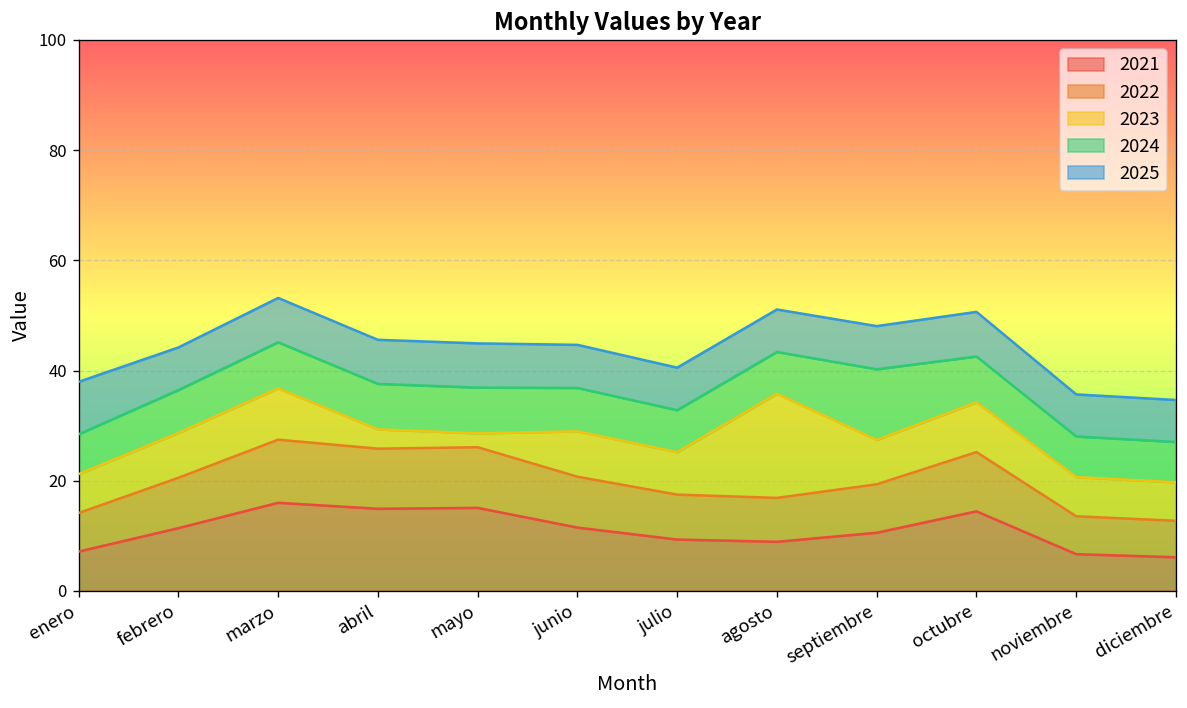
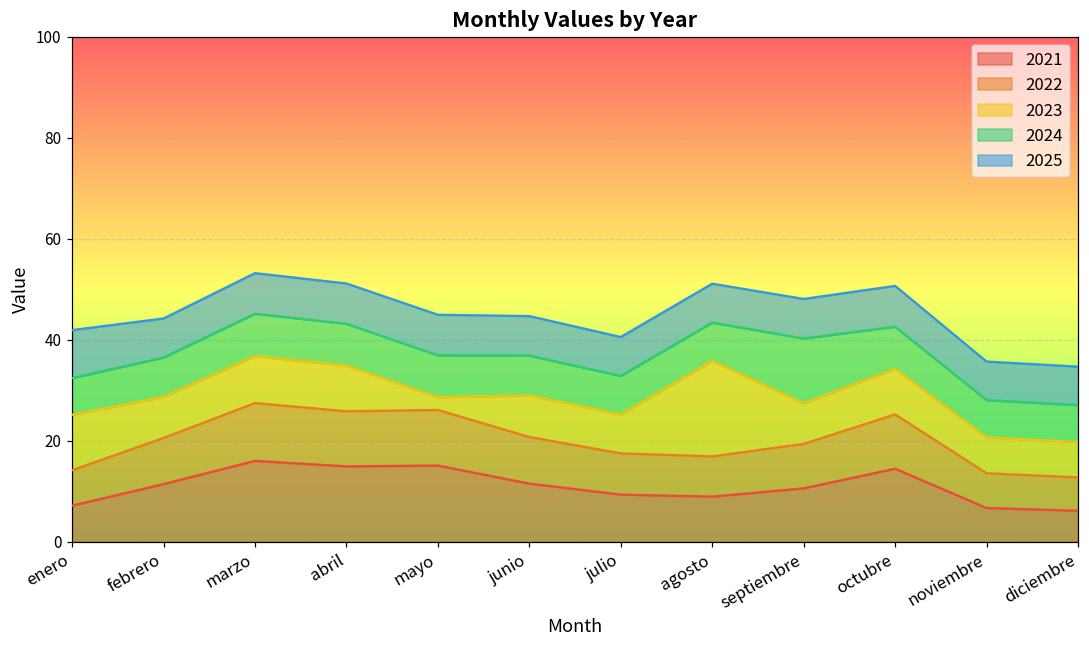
  {
    "2023": {
-     "enero": 7,
+     "enero": 11,
      "febrero": 8,
      "marzo": 9,
-     "abril": 4,
+     "abril": 9,
      "mayo": 3,
      "junio": 8,
      "julio": 8,
      "agosto": 19,
      "septiembre": 8,
      "octubre": 9,
      "noviembre": 7,
      "diciembre": 7
    },
    "2024": {
      "enero": 7,
      "febrero": 8,
      "marzo": 8,
      "abril": 8,
      "mayo": 8,
      "junio": 8,
      "julio": 8,
      "agosto": 8,
      "septiembre": 13,
      "octubre": 8,
      "noviembre": 7,
      "diciembre": 7
    },
    "2025": {
      "enero": 10,
      "febrero": 8,
      "marzo": 8,
      "abril": 8,
      "mayo": 8,
      "junio": 8,
      "julio": 8,
      "agosto": 8,
      "septiembre": 8,
      "octubre": 8,
      "noviembre": 8,
      "diciembre": 8
    }
  }
